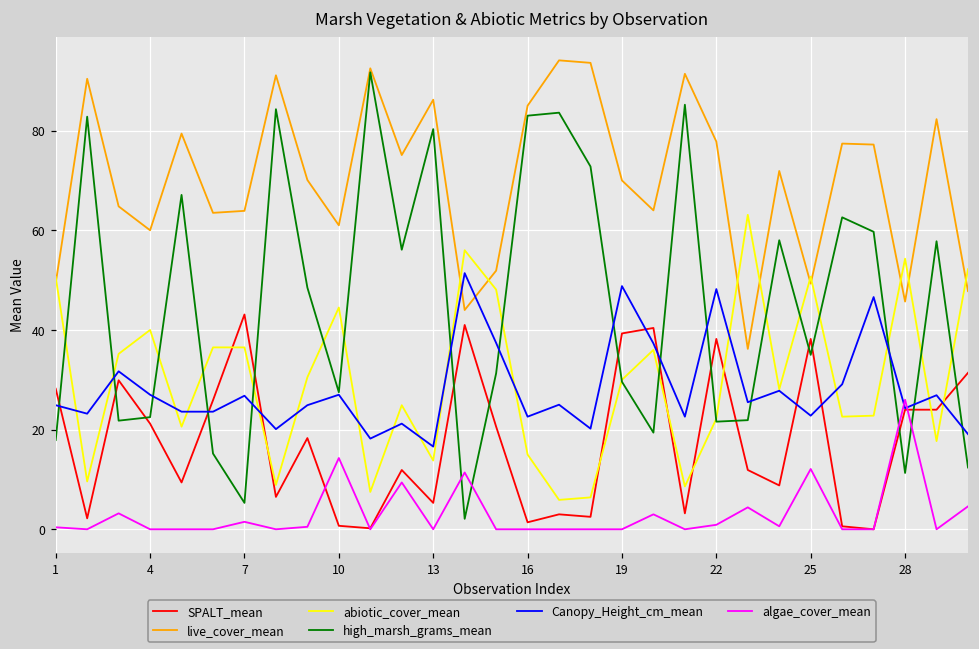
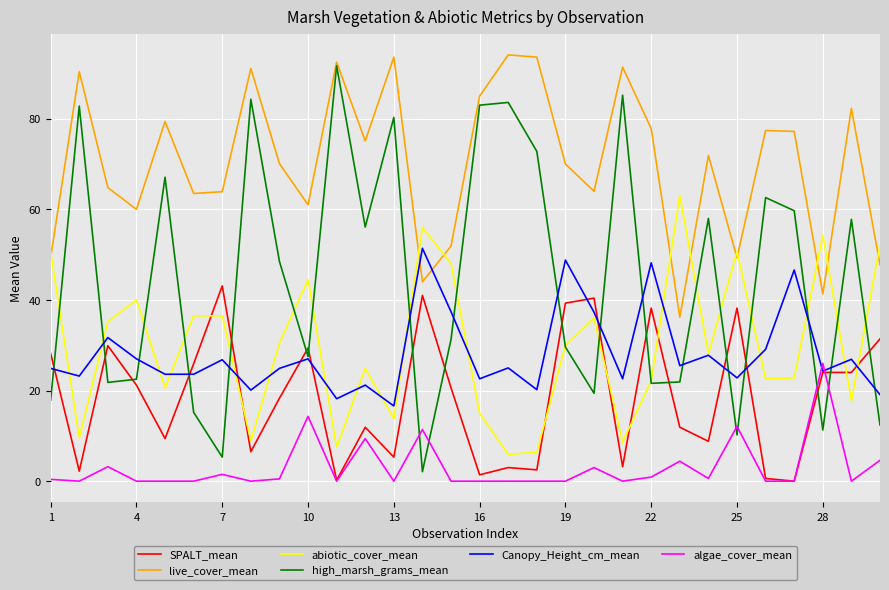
  {
    "SPALT_mean": {
      "1": 28,
      "4": 21,
      "7": 43,
-     "10": 1,
+     "10": 29,
      "13": 5,
      "16": 1,
      "19": 39,
      "22": 38,
      "25": 38
    },
    "live_cover_mean": {
      "1": 49,
      "4": 60,
      "7": 64,
      "10": 61,
-     "13": 86,
+     "13": 94,
      "16": 85,
      "19": 70,
      "22": 78,
      "25": 49,
-     "28": 46
+     "28": 41
    },
    "abiotic_cover_mean": {
      "1": 51,
      "4": 40,
      "7": 37,
      "10": 45,
      "13": 14,
      "16": 15,
      "22": 22,
      "25": 51,
      "28": 54
    },
    "high_marsh_grams_mean": {
      "1": 18,
      "4": 23,
      "7": 5,
      "13": 80,
      "16": 83,
      "22": 22,
-     "25": 35,
+     "25": 10,
      "28": 11
    },
    "Canopy_Height_cm_mean": {
      "1": 25,
      "4": 27,
      "7": 27,
      "13": 17,
      "16": 23,
      "19": 49,
      "22": 48,
      "25": 23
    },
    "algae_cover_mean": {
      "1": 0,
      "4": 0,
      "7": 2,
      "10": 14,
      "13": 0,
      "16": 0,
      "19": 0,
      "22": 1,
      "25": 12,
      "28": 26
    }
  }
